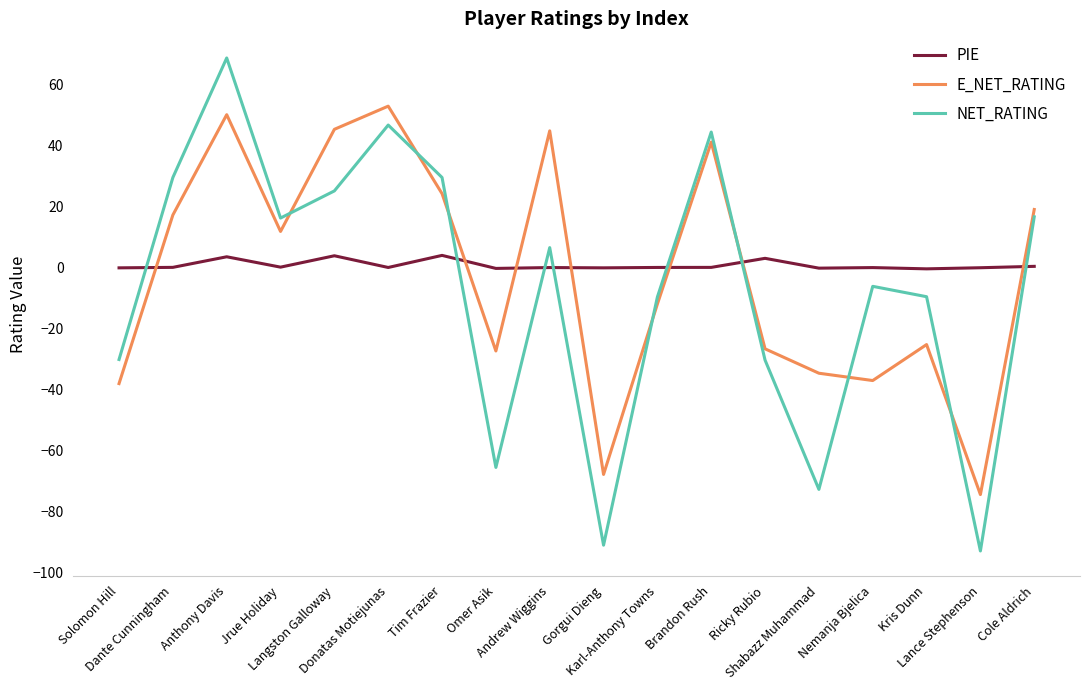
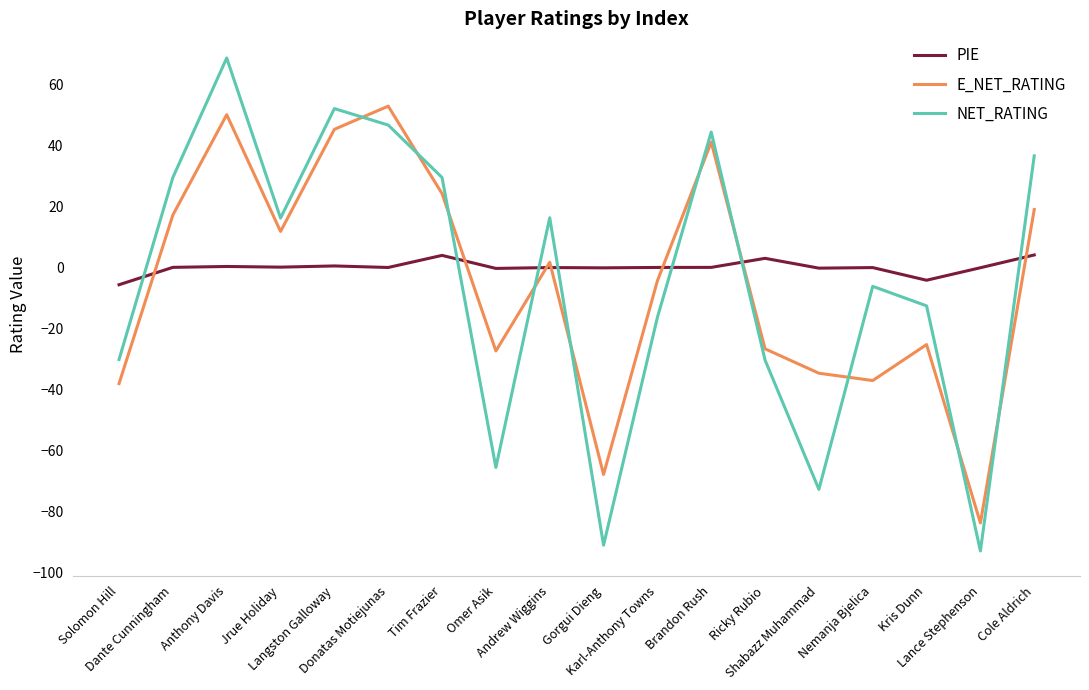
  {
    "PIE": {
-     "Solomon Hill": 0,
+     "Solomon Hill": -6,
      "Dante Cunningham": 0,
-     "Anthony Davis": 4,
+     "Anthony Davis": 0,
      "Jrue Holiday": 0,
-     "Langston Galloway": 4,
+     "Langston Galloway": 1,
      "Donatas Motiejunas": 0,
      "Tim Frazier": 4,
      "Omer Asik": 0,
      "Andrew Wiggins": 0,
      "Gorgui Dieng": 0,
      "Karl-Anthony Towns": 0,
      "Brandon Rush": 0,
      "Ricky Rubio": 3,
      "Shabazz Muhammad": 0,
      "Nemanja Bjelica": 0,
-     "Kris Dunn": 0,
+     "Kris Dunn": -4,
      "Lance Stephenson": 0,
-     "Cole Aldrich": 0
+     "Cole Aldrich": 4
    },
    "E_NET_RATING": {
      "Solomon Hill": -38,
      "Dante Cunningham": 17,
      "Anthony Davis": 50,
      "Jrue Holiday": 12,
      "Langston Galloway": 45,
      "Donatas Motiejunas": 53,
      "Tim Frazier": 24,
      "Omer Asik": -27,
-     "Andrew Wiggins": 45,
+     "Andrew Wiggins": 2,
      "Gorgui Dieng": -68,
-     "Karl-Anthony Towns": -12,
+     "Karl-Anthony Towns": -4,
      "Brandon Rush": 41,
      "Ricky Rubio": -27,
      "Shabazz Muhammad": -35,
      "Nemanja Bjelica": -37,
      "Kris Dunn": -25,
-     "Lance Stephenson": -74,
+     "Lance Stephenson": -84,
      "Cole Aldrich": 19
    },
    "NET_RATING": {
      "Solomon Hill": -30,
      "Dante Cunningham": 30,
      "Anthony Davis": 69,
      "Jrue Holiday": 16,
-     "Langston Galloway": 25,
+     "Langston Galloway": 52,
      "Donatas Motiejunas": 47,
      "Tim Frazier": 30,
      "Omer Asik": -66,
-     "Andrew Wiggins": 7,
+     "Andrew Wiggins": 16,
      "Gorgui Dieng": -91,
-     "Karl-Anthony Towns": -10,
+     "Karl-Anthony Towns": -16,
      "Brandon Rush": 45,
      "Ricky Rubio": -30,
      "Shabazz Muhammad": -73,
      "Nemanja Bjelica": -6,
-     "Kris Dunn": -10,
+     "Kris Dunn": -13,
      "Lance Stephenson": -93,
-     "Cole Aldrich": 17
+     "Cole Aldrich": 37
    }
  }
